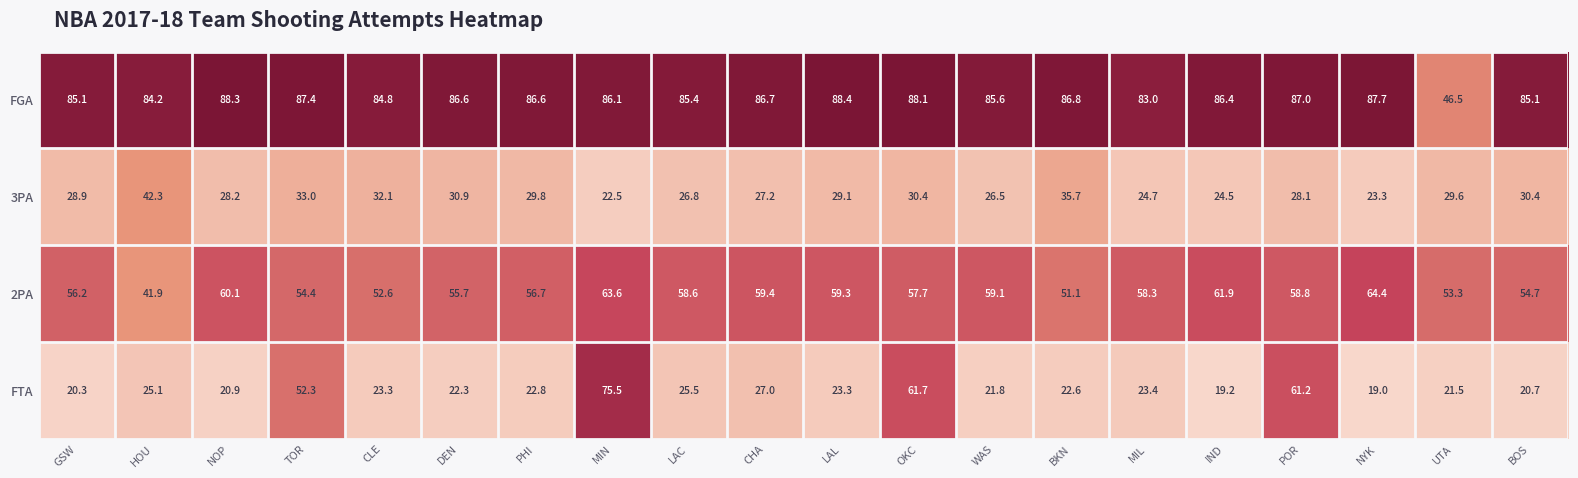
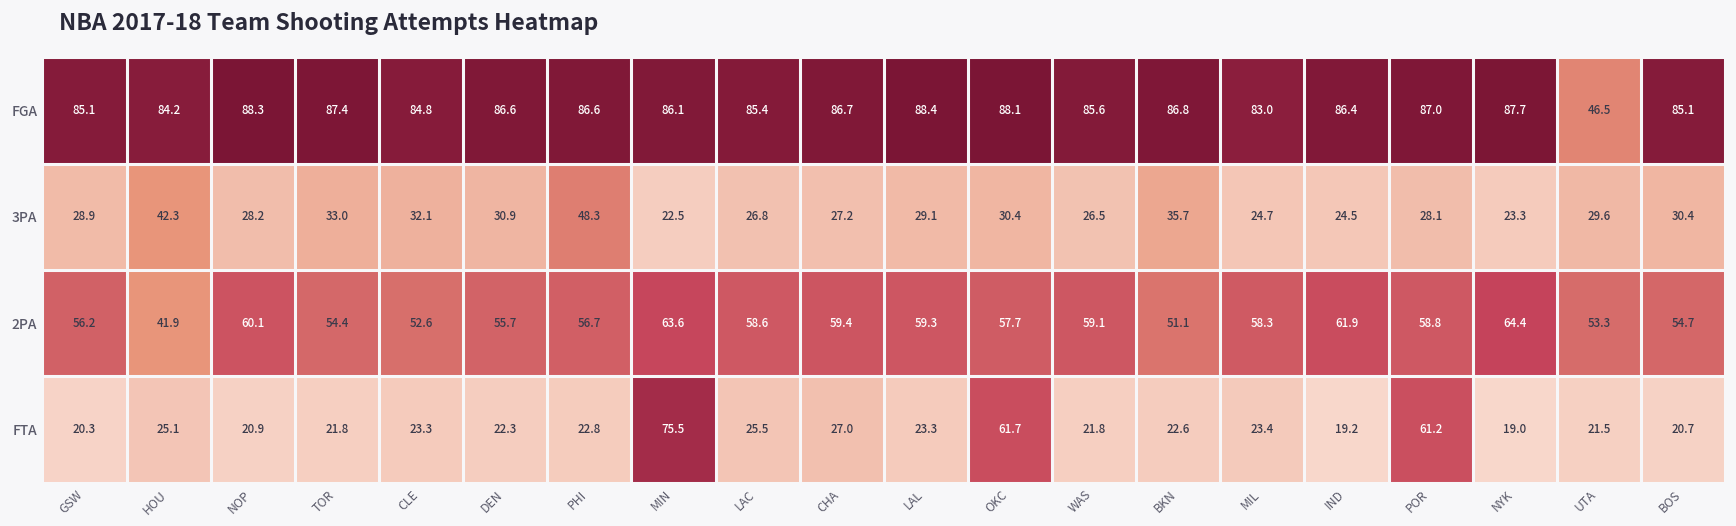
  {
    "FGA": {
      "GSW": 85.1,
      "HOU": 84.2,
      "NOP": 88.3,
      "TOR": 87.4,
      "CLE": 84.8,
      "DEN": 86.6,
      "PHI": 86.6,
      "MIN": 86.1,
      "LAC": 85.4,
      "CHA": 86.7,
      "LAL": 88.4,
      "OKC": 88.1,
      "WAS": 85.6,
      "BKN": 86.8,
      "MIL": 83.0,
      "IND": 86.4,
      "POR": 87.0,
      "NYK": 87.7,
      "UTA": 46.5,
      "BOS": 85.1
    },
    "3PA": {
      "GSW": 28.9,
      "HOU": 42.3,
      "NOP": 28.2,
      "TOR": 33.0,
      "CLE": 32.1,
      "DEN": 30.9,
-     "PHI": 29.8,
+     "PHI": 48.3,
      "MIN": 22.5,
      "LAC": 26.8,
      "CHA": 27.2,
      "LAL": 29.1,
      "OKC": 30.4,
      "WAS": 26.5,
      "BKN": 35.7,
      "MIL": 24.7,
      "IND": 24.5,
      "POR": 28.1,
      "NYK": 23.3,
      "UTA": 29.6,
      "BOS": 30.4
    },
    "2PA": {
      "GSW": 56.2,
      "HOU": 41.9,
      "NOP": 60.1,
      "TOR": 54.4,
      "CLE": 52.6,
      "DEN": 55.7,
      "PHI": 56.7,
      "MIN": 63.6,
      "LAC": 58.6,
      "CHA": 59.4,
      "LAL": 59.3,
      "OKC": 57.7,
      "WAS": 59.1,
      "BKN": 51.1,
      "MIL": 58.3,
      "IND": 61.9,
      "POR": 58.8,
      "NYK": 64.4,
      "UTA": 53.3,
      "BOS": 54.7
    },
    "FTA": {
      "GSW": 20.3,
      "HOU": 25.1,
      "NOP": 20.9,
-     "TOR": 52.3,
+     "TOR": 21.8,
      "CLE": 23.3,
      "DEN": 22.3,
      "PHI": 22.8,
      "MIN": 75.5,
      "LAC": 25.5,
      "CHA": 27.0,
      "LAL": 23.3,
      "OKC": 61.7,
      "WAS": 21.8,
      "BKN": 22.6,
      "MIL": 23.4,
      "IND": 19.2,
      "POR": 61.2,
      "NYK": 19.0,
      "UTA": 21.5,
      "BOS": 20.7
    }
  }
